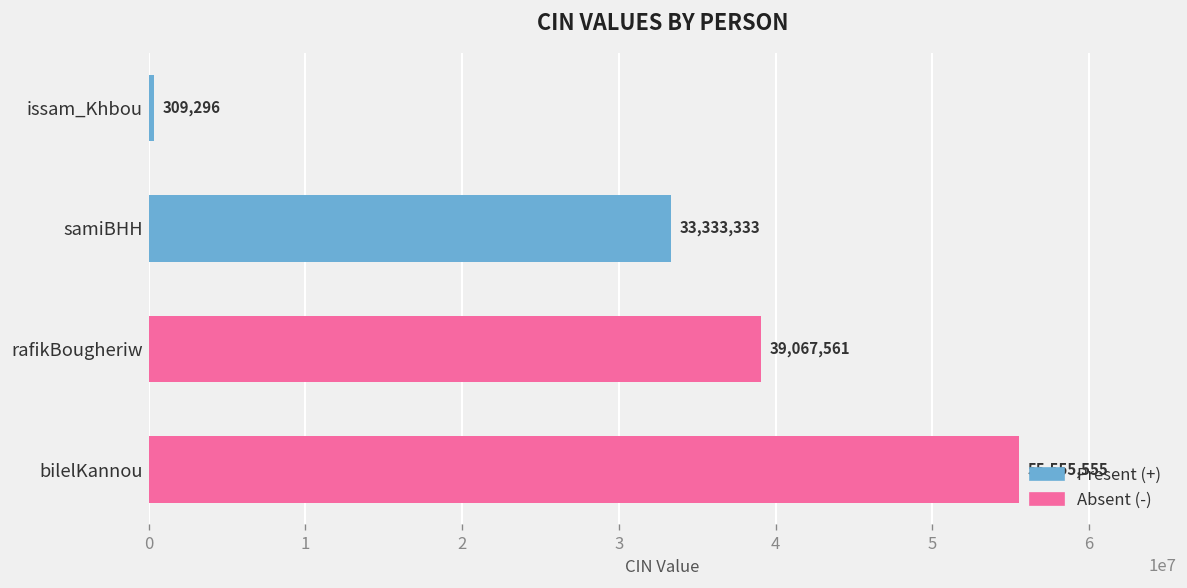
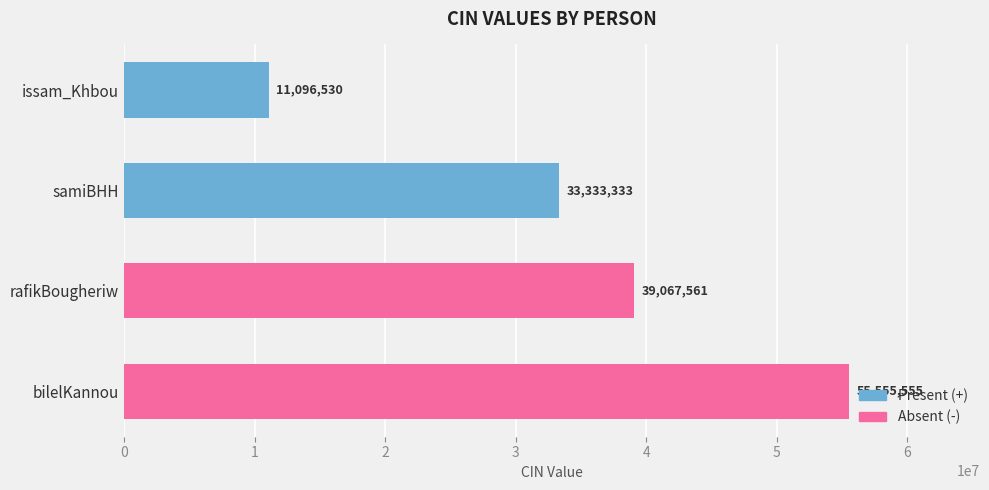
  {
-   "issam_Khbou": "309,296",
+   "issam_Khbou": "11,096,530",
    "samiBHH": "33,333,333",
    "rafikBougheriw": "39,067,561",
    "bilelKannou": "55,555,555"
  }
